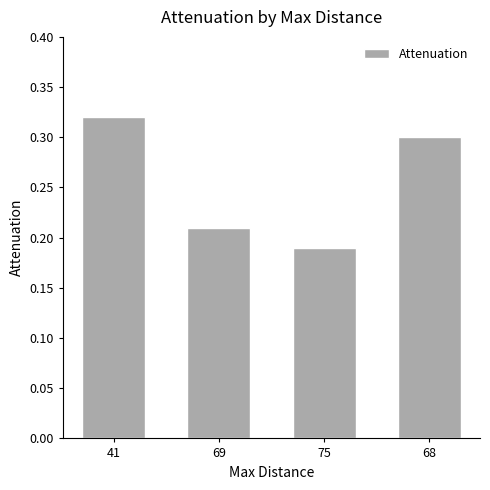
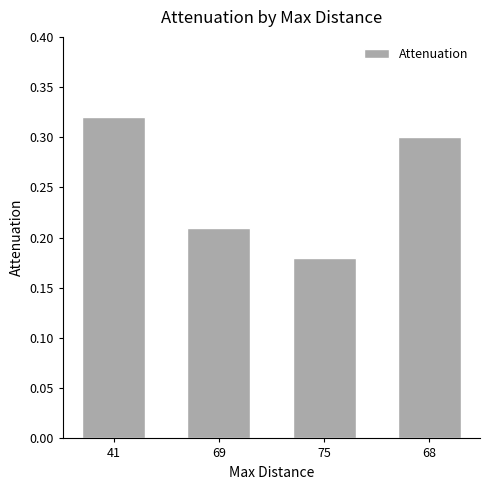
  {
    "41": 0.32,
    "69": 0.21,
-   "75": 0.19,
+   "75": 0.18,
    "68": 0.30
  }
